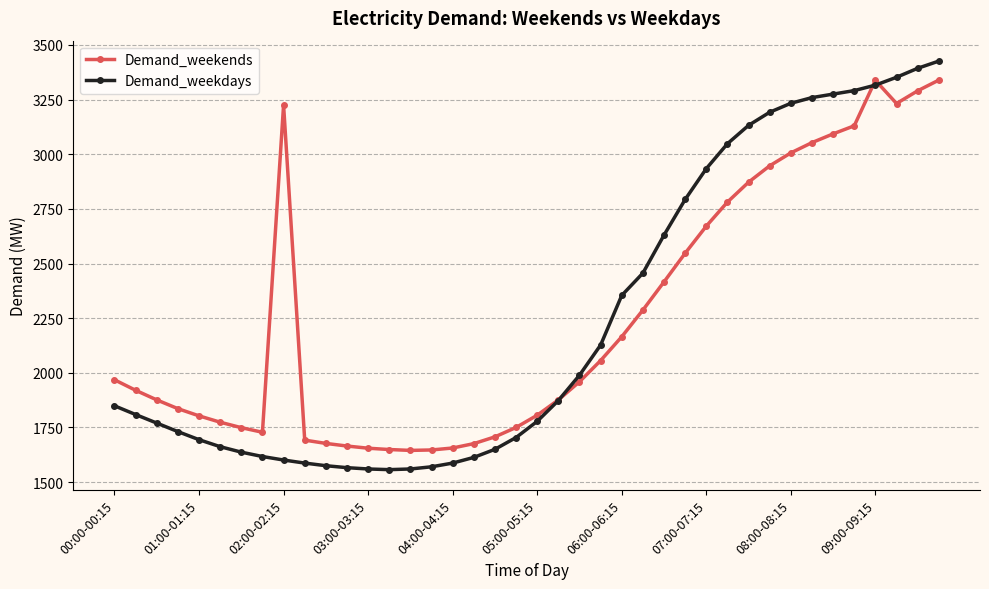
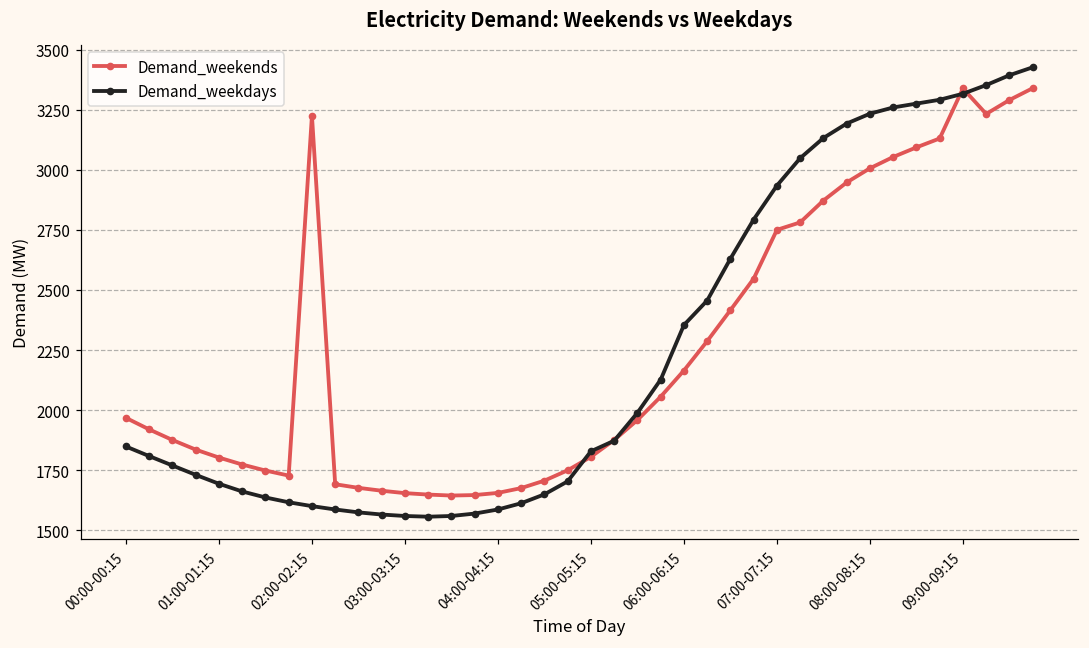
  {
    "Demand_weekends": {
      "00:00-00:15": 1970,
      "01:00-01:15": 1800,
      "02:00-02:15": 3230,
      "03:00-03:15": 1660,
      "04:00-04:15": 1660,
      "05:00-05:15": 1810,
      "06:00-06:15": 2170,
-     "07:00-07:15": 2670,
+     "07:00-07:15": 2750,
      "08:00-08:15": 3010,
      "09:00-09:15": 3340
    },
    "Demand_weekdays": {
      "00:00-00:15": 1850,
      "01:00-01:15": 1690,
      "02:00-02:15": 1600,
      "03:00-03:15": 1560,
      "04:00-04:15": 1590,
-     "05:00-05:15": 1780,
+     "05:00-05:15": 1830,
      "06:00-06:15": 2350,
      "07:00-07:15": 2930,
      "08:00-08:15": 3230,
      "09:00-09:15": 3320
    }
  }
